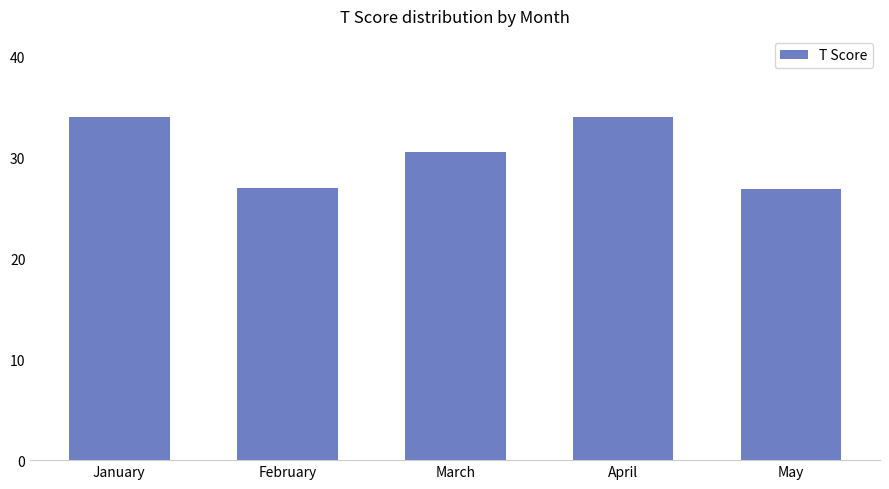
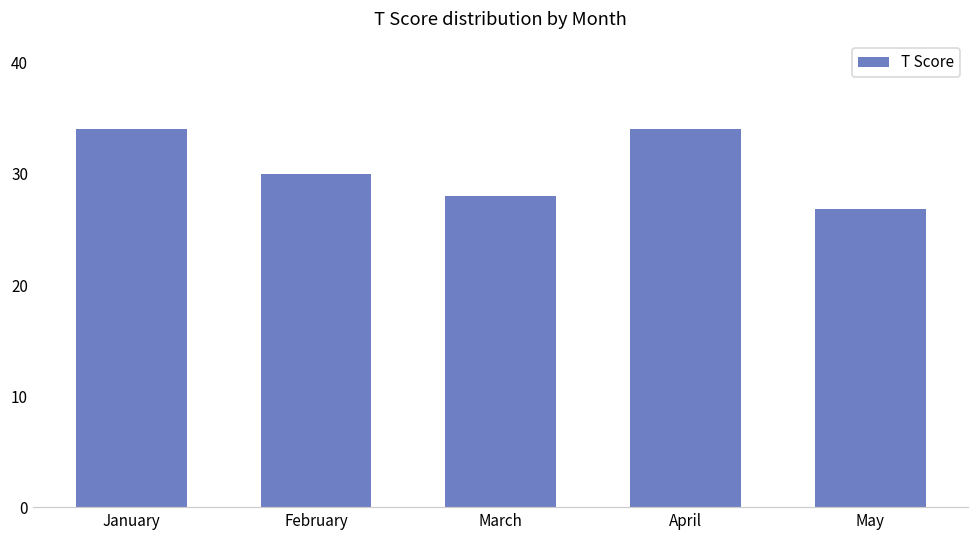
  {
    "January": 34.0,
-   "February": 26.9,
-   "March": 30.5,
+   "February": 30.0,
+   "March": 28.0,
    "April": 34.0,
    "May": 26.8
  }
